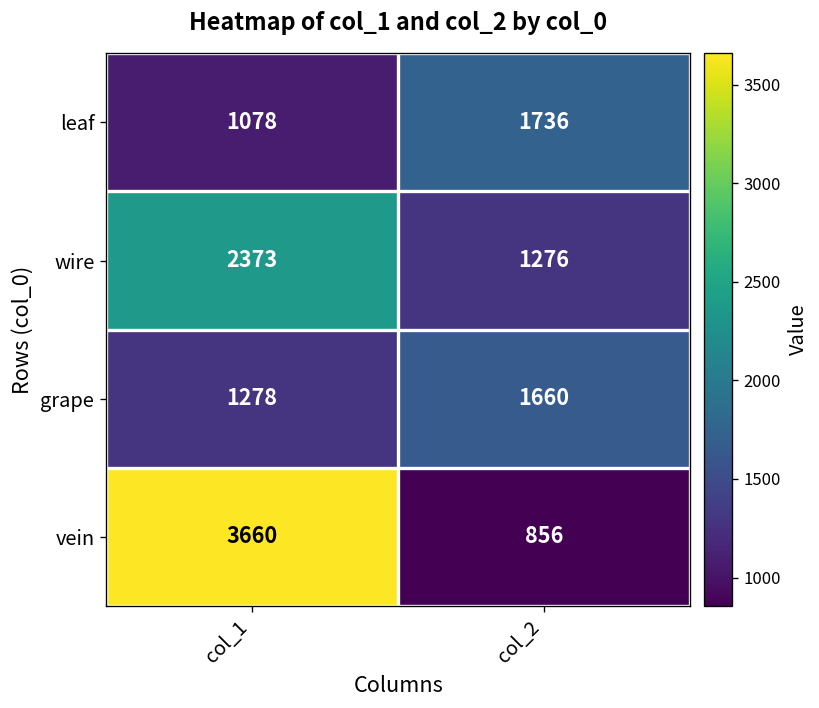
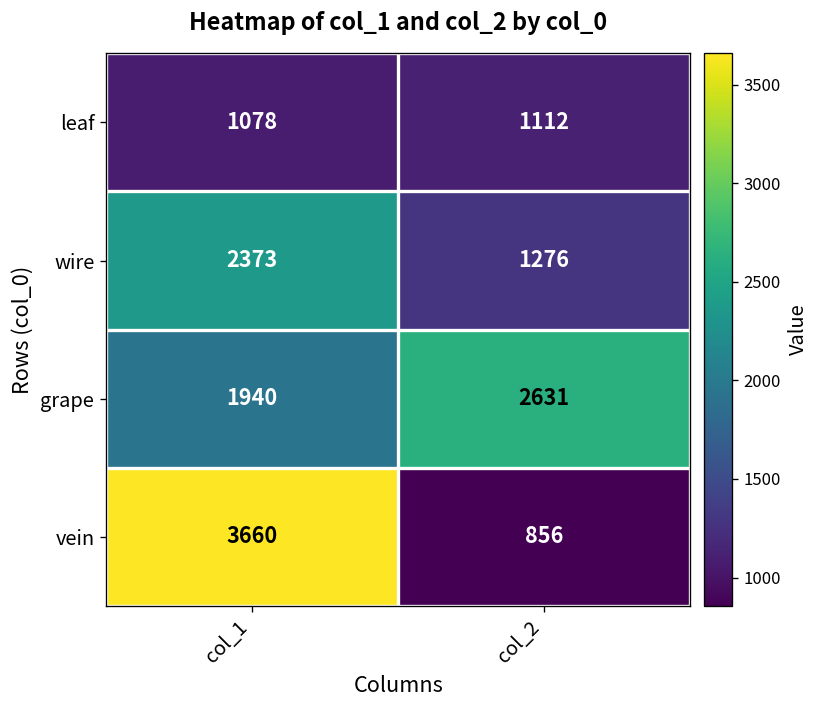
  {
    "leaf": {
      "col_1": 1078,
-     "col_2": 1736
+     "col_2": 1112
    },
    "wire": {
      "col_1": 2373,
      "col_2": 1276
    },
    "grape": {
-     "col_1": 1278,
-     "col_2": 1660
+     "col_1": 1940,
+     "col_2": 2631
    },
    "vein": {
      "col_1": 3660,
      "col_2": 856
    }
  }
